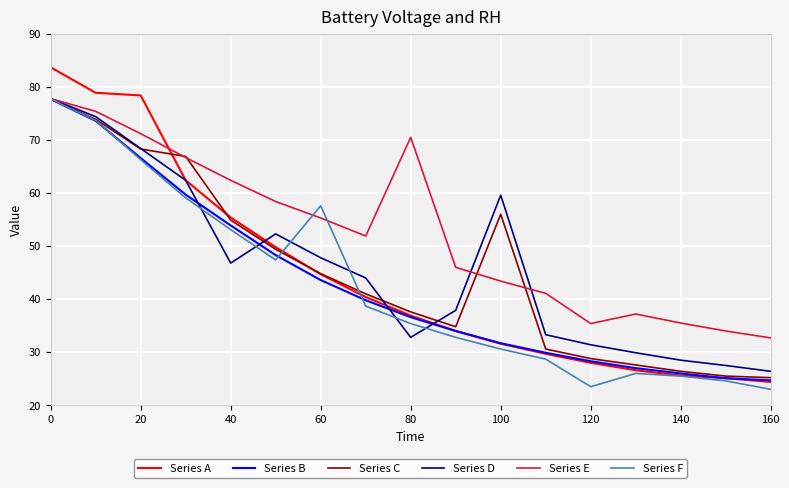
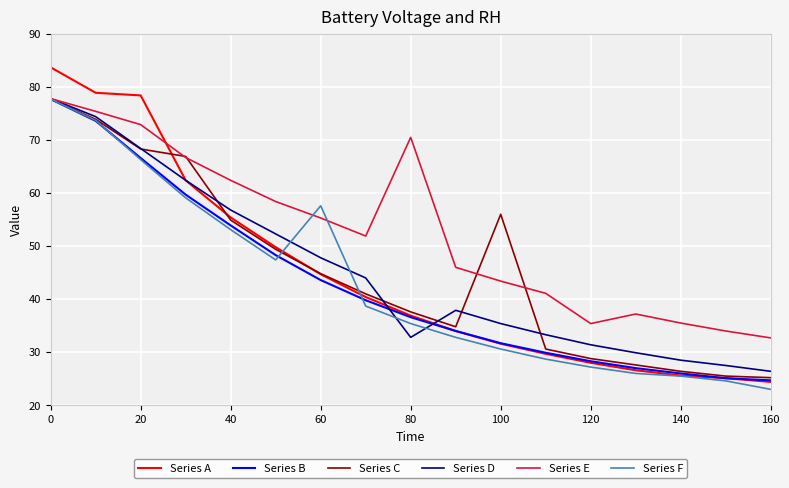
  {
    "Series A": {
      "0": 84,
      "20": 78,
      "40": 55
    },
    "Series B": {
      "40": 54,
      "60": 44
    },
    "Series C": {
      "40": 55,
      "80": 38,
      "100": 56,
      "120": 29,
      "160": 25
    },
    "Series D": {
-     "40": 47,
+     "40": 57,
      "60": 48,
      "80": 33,
-     "100": 60,
+     "100": 35,
      "120": 31,
      "140": 29,
      "160": 26
    },
    "Series E": {
-     "20": 71,
+     "20": 73,
      "40": 62,
      "60": 55,
      "80": 71,
      "100": 43,
      "120": 35,
      "140": 36,
      "160": 33
    },
    "Series F": {
      "40": 53,
      "60": 58,
      "80": 35,
      "100": 31,
-     "120": 24,
+     "120": 27,
      "160": 23
    }
  }
